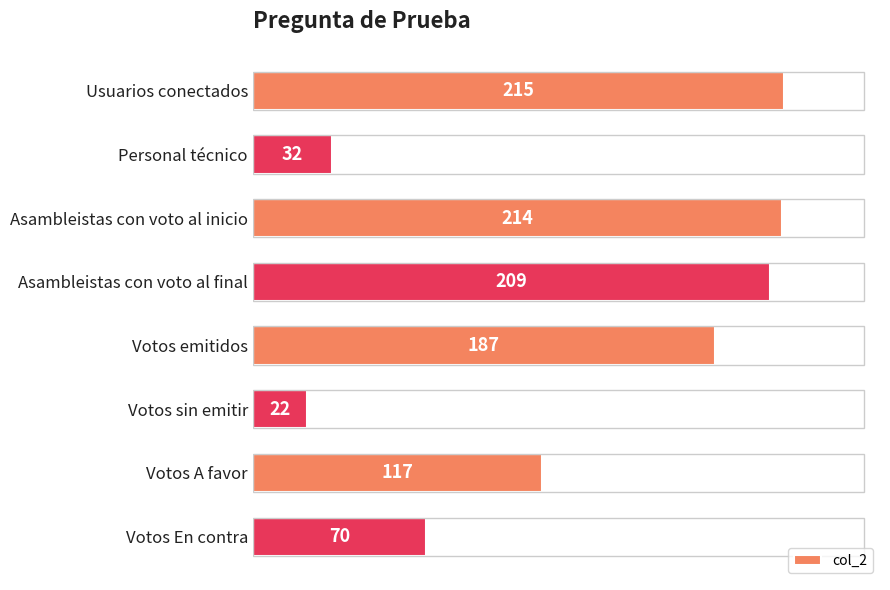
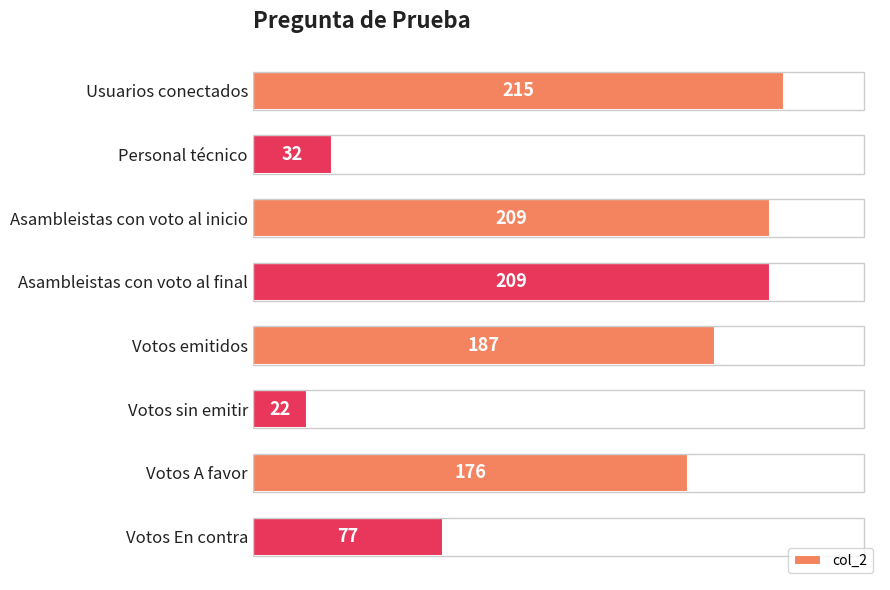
  {
    "Usuarios conectados": 215,
    "Personal técnico": 32,
-   "Asambleistas con voto al inicio": 214,
+   "Asambleistas con voto al inicio": 209,
    "Asambleistas con voto al final": 209,
    "Votos emitidos": 187,
    "Votos sin emitir": 22,
-   "Votos A favor": 117,
-   "Votos En contra": 70
+   "Votos A favor": 176,
+   "Votos En contra": 77
  }
